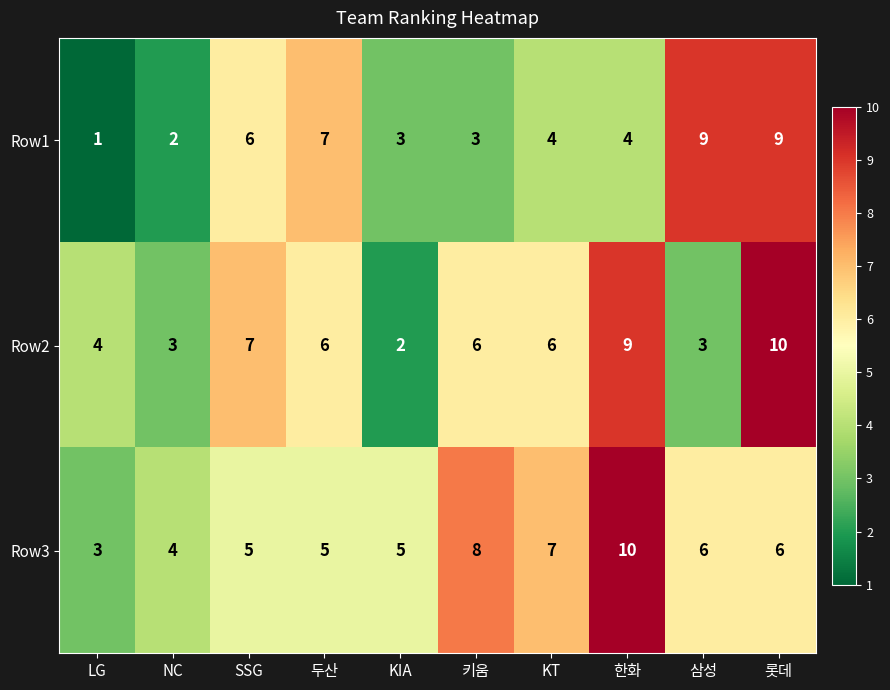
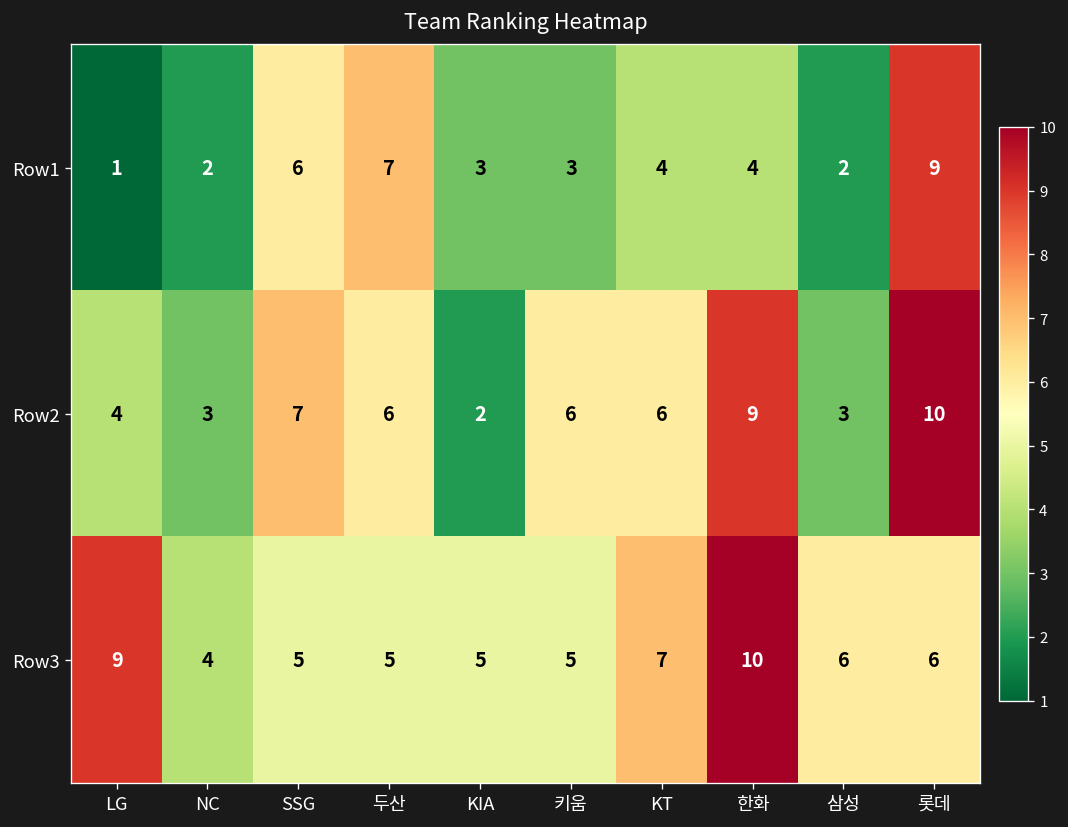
  {
    "Row1": {
      "LG": 1,
      "NC": 2,
      "SSG": 6,
      "두산": 7,
      "KIA": 3,
      "키움": 3,
      "KT": 4,
      "한화": 4,
-     "삼성": 9,
+     "삼성": 2,
      "롯데": 9
    },
    "Row2": {
      "LG": 4,
      "NC": 3,
      "SSG": 7,
      "두산": 6,
      "KIA": 2,
      "키움": 6,
      "KT": 6,
      "한화": 9,
      "삼성": 3,
      "롯데": 10
    },
    "Row3": {
-     "LG": 3,
+     "LG": 9,
      "NC": 4,
      "SSG": 5,
      "두산": 5,
      "KIA": 5,
-     "키움": 8,
+     "키움": 5,
      "KT": 7,
      "한화": 10,
      "삼성": 6,
      "롯데": 6
    }
  }
